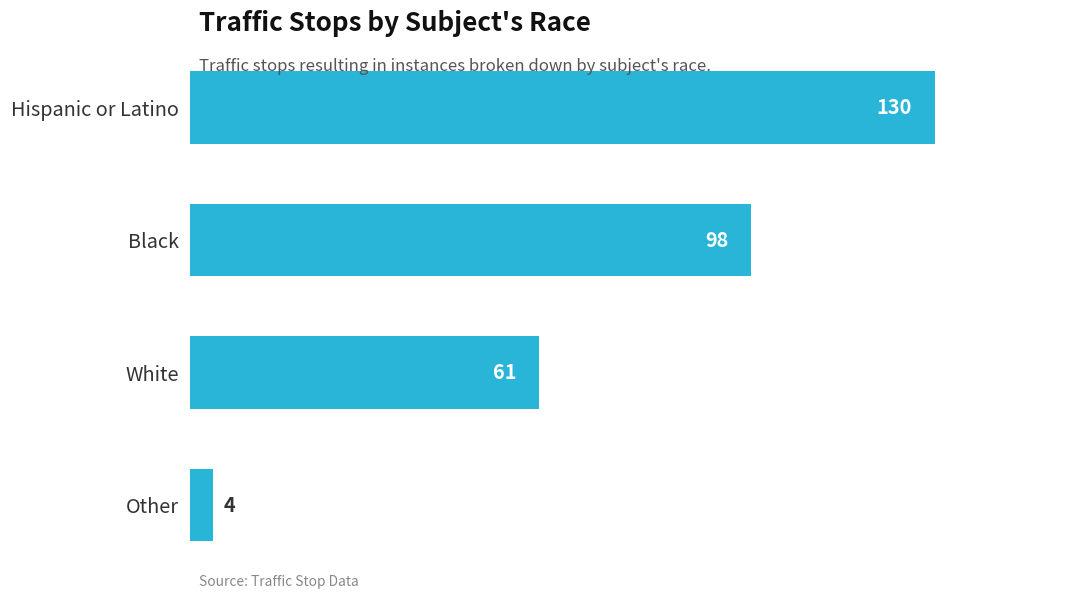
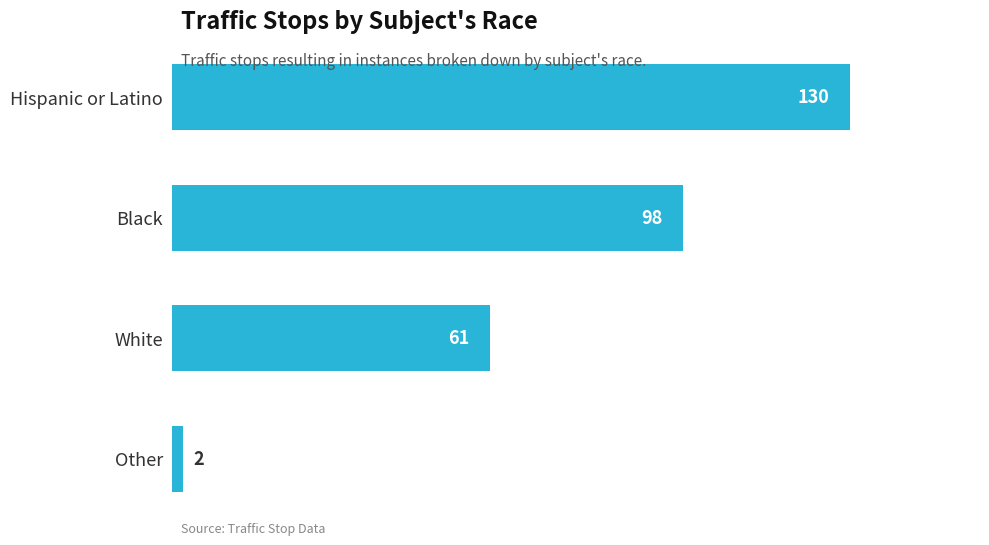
  {
    "Hispanic or Latino": 130,
    "Black": 98,
    "White": 61,
-   "Other": 4
+   "Other": 2
  }
